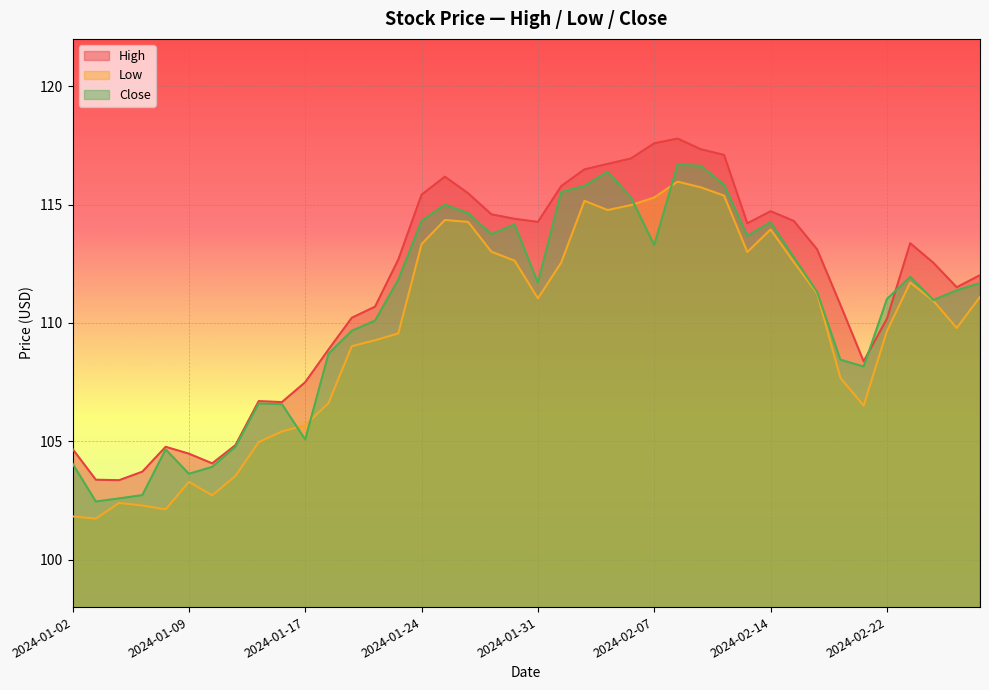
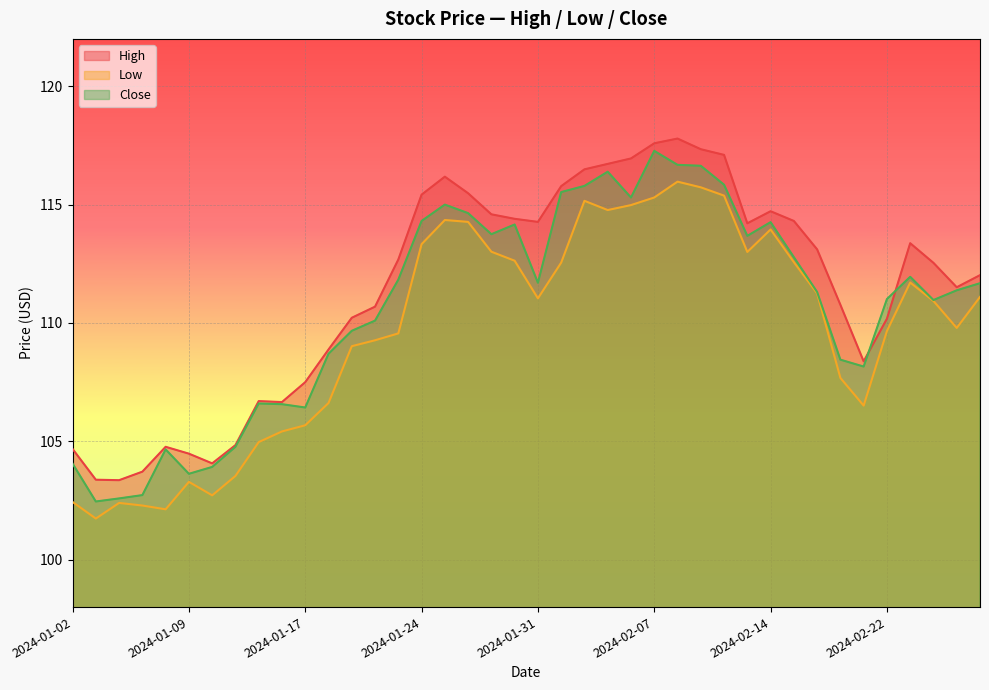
  {
    "High": {
      "2024-01-02": 104.7,
      "2024-01-09": 104.5,
      "2024-01-17": 107.5,
      "2024-01-24": 115.4,
      "2024-01-31": 114.3,
      "2024-02-07": 117.6,
      "2024-02-14": 114.7,
      "2024-02-22": 110.2
    },
    "Low": {
-     "2024-01-02": 101.8,
+     "2024-01-02": 102.4,
      "2024-01-09": 103.3,
      "2024-01-17": 105.7,
      "2024-01-24": 113.3,
      "2024-01-31": 111.0,
      "2024-02-07": 115.3,
      "2024-02-14": 114.0,
      "2024-02-22": 109.7
    },
    "Close": {
      "2024-01-02": 104.1,
      "2024-01-09": 103.6,
-     "2024-01-17": 105.1,
+     "2024-01-17": 106.4,
      "2024-01-24": 114.3,
      "2024-01-31": 111.7,
-     "2024-02-07": 113.3,
+     "2024-02-07": 117.3,
      "2024-02-14": 114.3,
      "2024-02-22": 111.0
    }
  }
